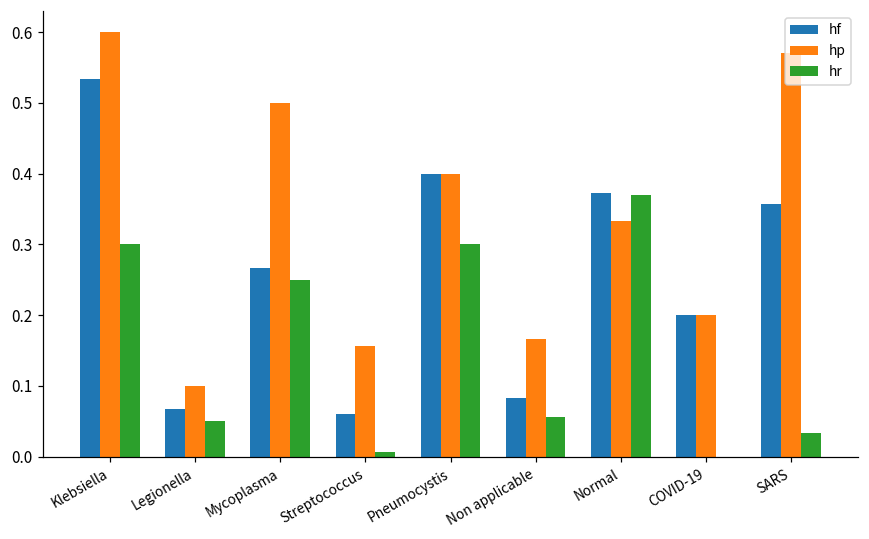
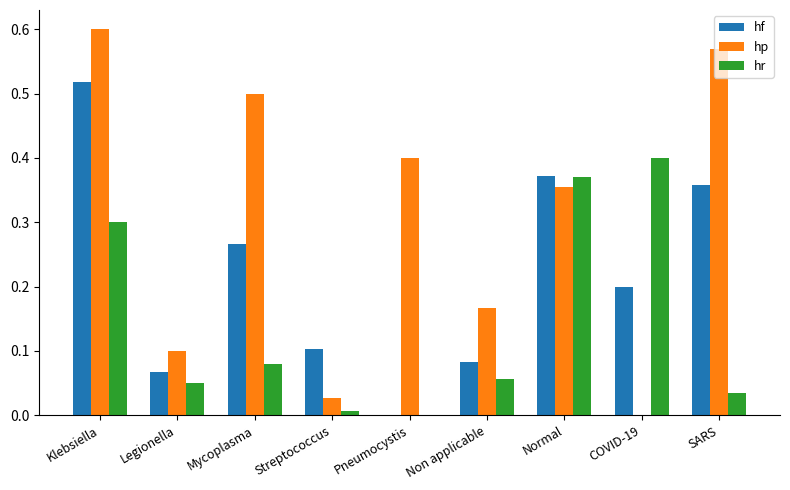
  {
    "hf": {
-     "Klebsiella": 0.53,
+     "Klebsiella": 0.52,
      "Legionella": 0.07,
      "Mycoplasma": 0.27,
-     "Streptococcus": 0.06,
-     "Pneumocystis": 0.4,
+     "Streptococcus": 0.10,
+     "Pneumocystis": 0.0,
      "Non applicable": 0.08,
      "Normal": 0.37,
      "COVID-19": 0.20,
      "SARS": 0.36
    },
    "hp": {
      "Klebsiella": 0.60,
      "Legionella": 0.10,
      "Mycoplasma": 0.50,
-     "Streptococcus": 0.16,
+     "Streptococcus": 0.03,
      "Pneumocystis": 0.40,
      "Non applicable": 0.17,
-     "Normal": 0.33,
-     "COVID-19": 0.2
+     "Normal": 0.35,
+     "COVID-19": 0.0
    },
    "hr": {
      "Klebsiella": 0.30,
      "Legionella": 0.05,
-     "Mycoplasma": 0.25,
+     "Mycoplasma": 0.08,
      "Streptococcus": 0.01,
-     "Pneumocystis": 0.3,
+     "Pneumocystis": 0.0,
      "Non applicable": 0.06,
      "Normal": 0.37,
-     "COVID-19": 0.0,
+     "COVID-19": 0.4,
      "SARS": 0.03
    }
  }
